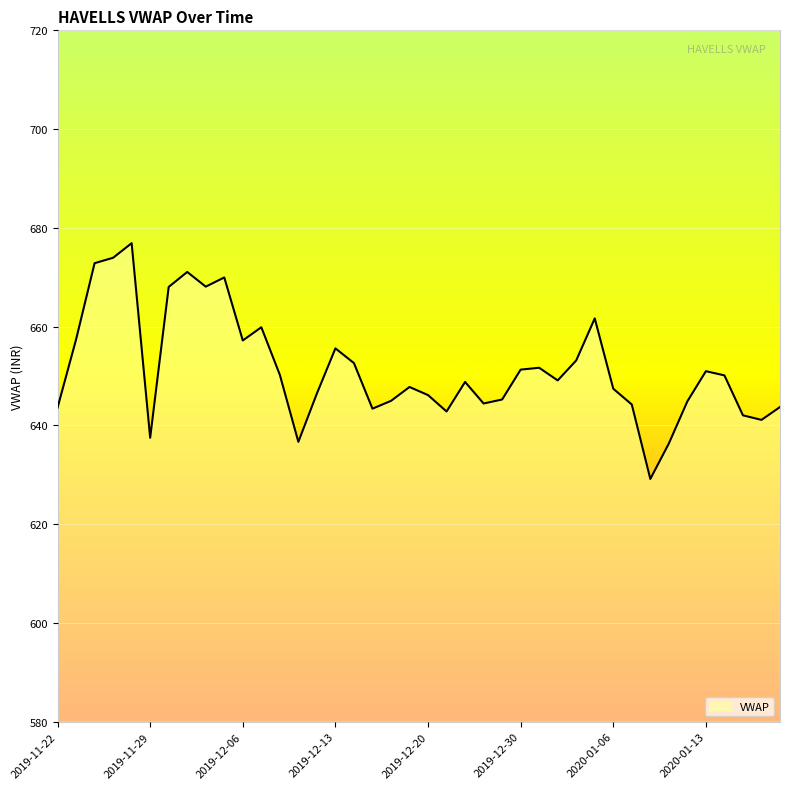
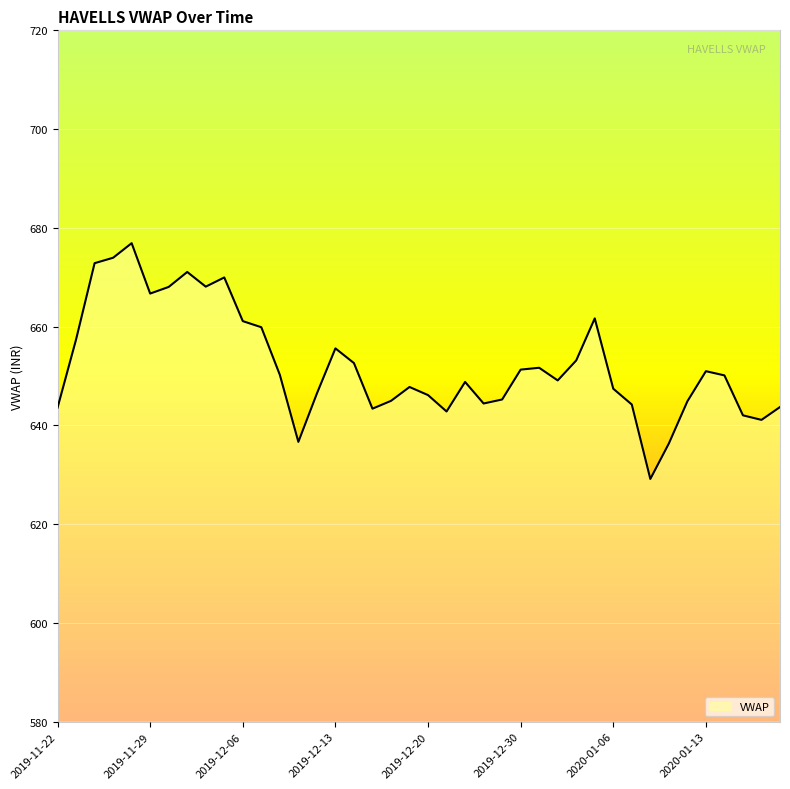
  {
    "2019-11-22": 644,
-   "2019-11-29": 638,
-   "2019-12-06": 657,
+   "2019-11-29": 667,
+   "2019-12-06": 661,
    "2019-12-13": 656,
    "2019-12-20": 646,
    "2019-12-30": 651,
    "2020-01-06": 647,
    "2020-01-13": 651
  }
